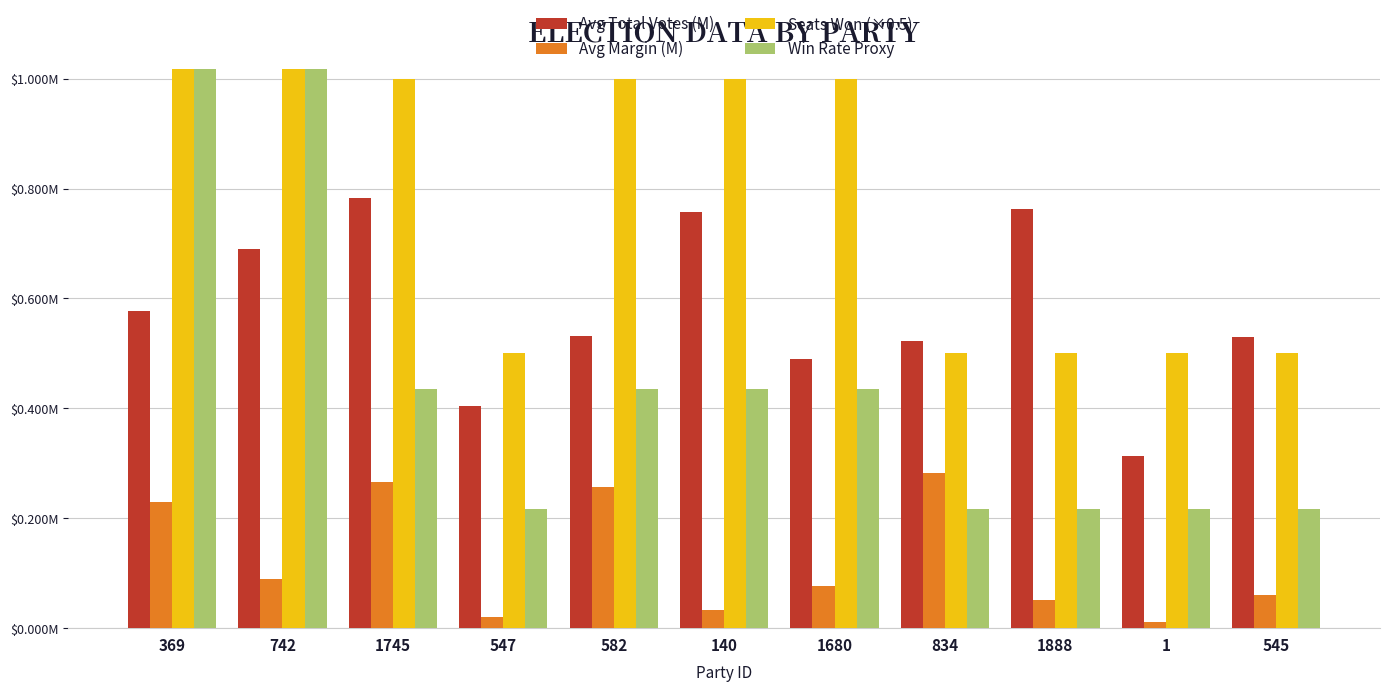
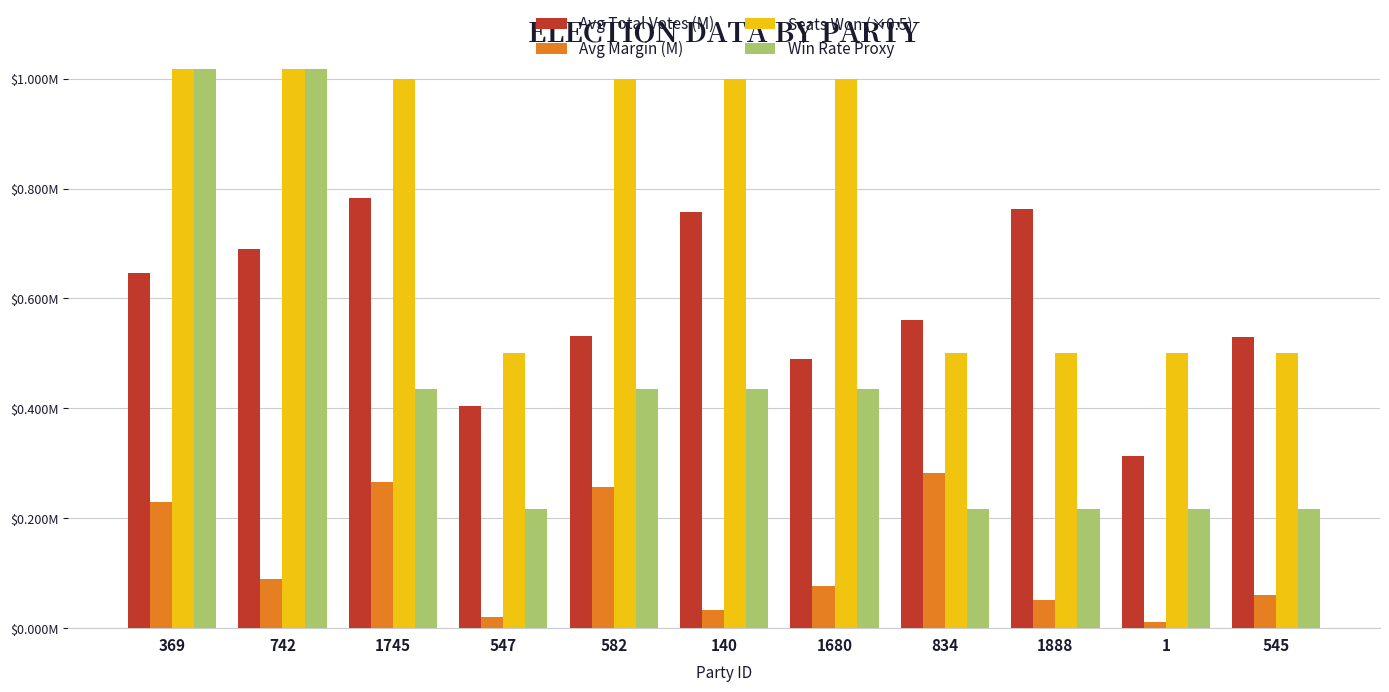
  {
    "Avg Total Votes (M)": {
-     "369": "$580000",
+     "369": "$650000",
      "742": "$690000",
      "1745": "$780000",
      "547": "$400000",
      "582": "$530000",
      "140": "$760000",
      "1680": "$490000",
-     "834": "$520000",
+     "834": "$560000",
      "1888": "$760000",
      "1": "$310000",
      "545": "$530000"
    },
    "Avg Margin (M)": {
      "369": "$230000",
      "742": "$90000",
      "1745": "$270000",
      "547": "$20000",
      "582": "$260000",
      "140": "$30000",
      "1680": "$80000",
      "834": "$280000",
      "1888": "$50000",
      "1": "$10000",
      "545": "$60000"
    },
    "Seats Won (×0.5)": {
      "1745": "$1000000",
      "547": "$500000",
      "582": "$1000000",
      "140": "$1000000",
      "1680": "$1000000",
      "834": "$500000",
      "1888": "$500000",
      "1": "$500000",
      "545": "$500000"
    },
    "Win Rate Proxy": {
      "1745": "$430000",
      "547": "$220000",
      "582": "$430000",
      "140": "$430000",
      "1680": "$430000",
      "834": "$220000",
      "1888": "$220000",
      "1": "$220000",
      "545": "$220000"
    }
  }
